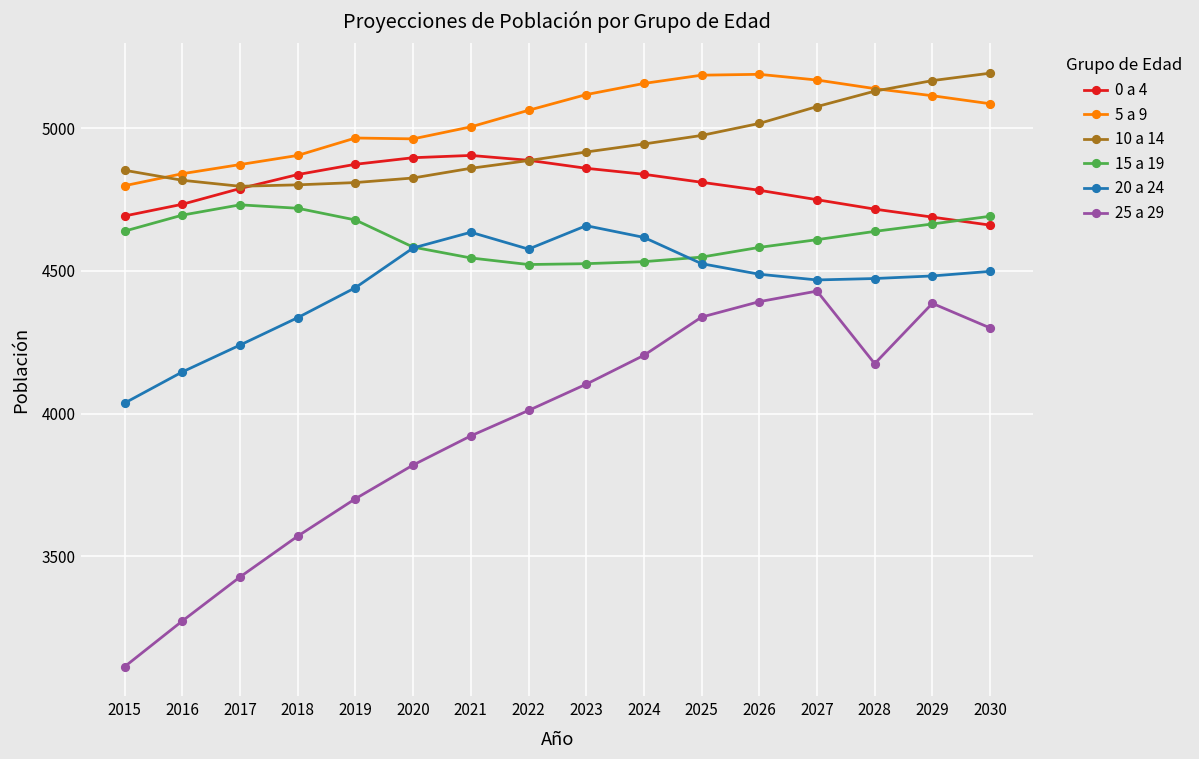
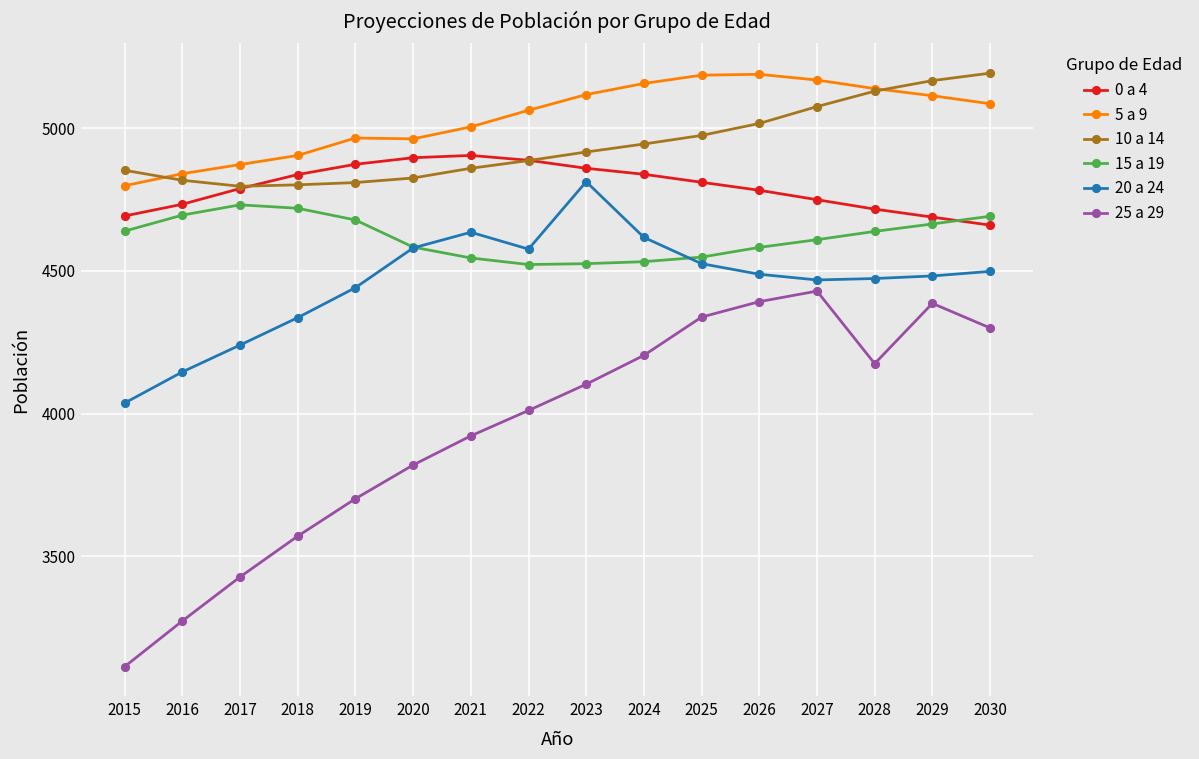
  {
    "0 a 4": {
      "2015": 4690,
      "2016": 4730,
      "2018": 4840,
      "2019": 4870,
      "2020": 4900,
      "2021": 4900,
      "2023": 4860,
      "2024": 4840,
      "2025": 4810,
      "2026": 4780,
      "2027": 4750,
      "2028": 4720,
      "2029": 4690,
      "2030": 4660
    },
    "5 a 9": {
      "2015": 4800,
      "2016": 4840,
      "2017": 4870,
      "2018": 4900,
      "2019": 4970,
      "2020": 4960,
      "2021": 5000,
      "2022": 5060,
      "2023": 5120,
      "2024": 5160,
      "2025": 5190,
      "2026": 5190,
      "2027": 5170,
      "2029": 5110,
      "2030": 5090
    },
    "10 a 14": {
      "2015": 4850,
      "2016": 4820,
      "2018": 4800,
      "2019": 4810,
      "2020": 4830,
      "2021": 4860,
      "2023": 4920,
      "2024": 4940,
      "2025": 4970,
      "2026": 5020,
      "2027": 5080,
      "2029": 5170,
      "2030": 5190
    },
    "15 a 19": {
      "2015": 4640,
      "2016": 4700,
      "2017": 4730,
      "2018": 4720,
      "2019": 4680,
      "2021": 4550,
      "2022": 4520,
      "2023": 4530,
      "2024": 4530,
      "2025": 4550,
      "2026": 4580,
      "2027": 4610,
      "2028": 4640,
      "2029": 4660,
      "2030": 4690
    },
    "20 a 24": {
      "2015": 4040,
      "2016": 4150,
      "2017": 4240,
      "2018": 4340,
      "2019": 4440,
      "2021": 4640,
      "2022": 4580,
-     "2023": 4660,
+     "2023": 4810,
      "2024": 4620,
      "2025": 4530,
      "2026": 4490,
      "2027": 4470,
      "2028": 4470,
      "2029": 4480,
      "2030": 4500
    },
    "25 a 29": {
      "2015": 3110,
      "2016": 3270,
      "2017": 3430,
      "2018": 3570,
      "2019": 3700,
      "2020": 3820,
      "2021": 3920,
      "2022": 4010,
      "2023": 4100,
      "2024": 4200,
      "2025": 4340,
      "2026": 4390,
      "2027": 4430,
      "2028": 4180,
      "2029": 4390,
      "2030": 4300
    }
  }
